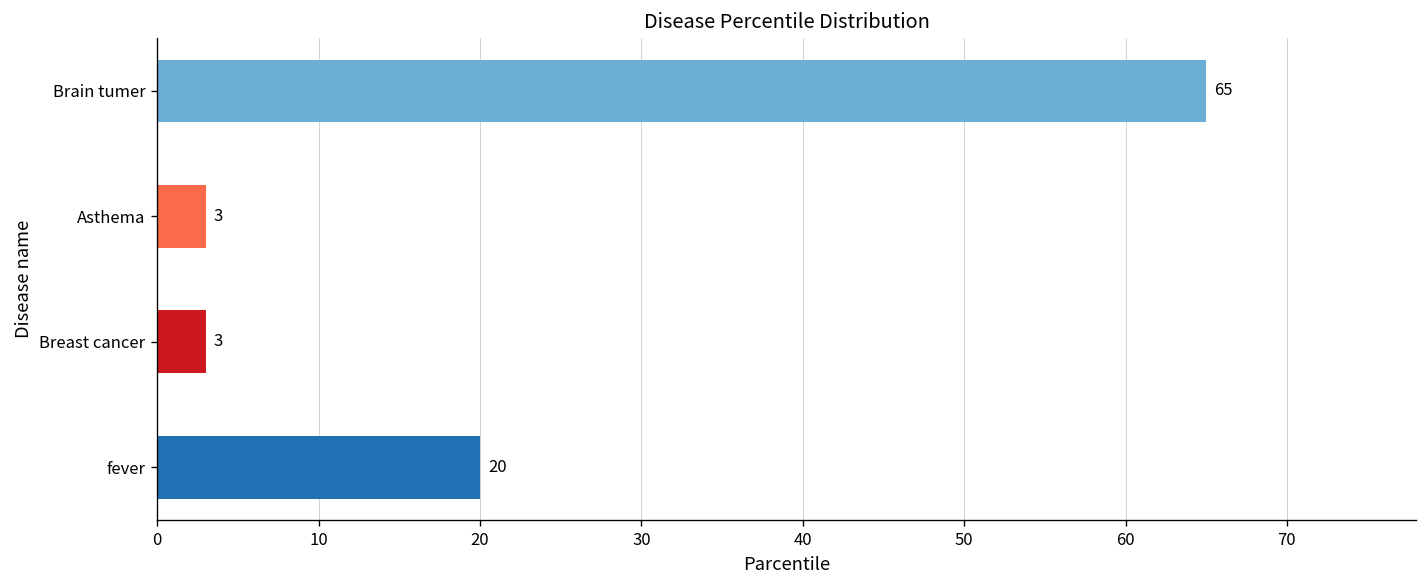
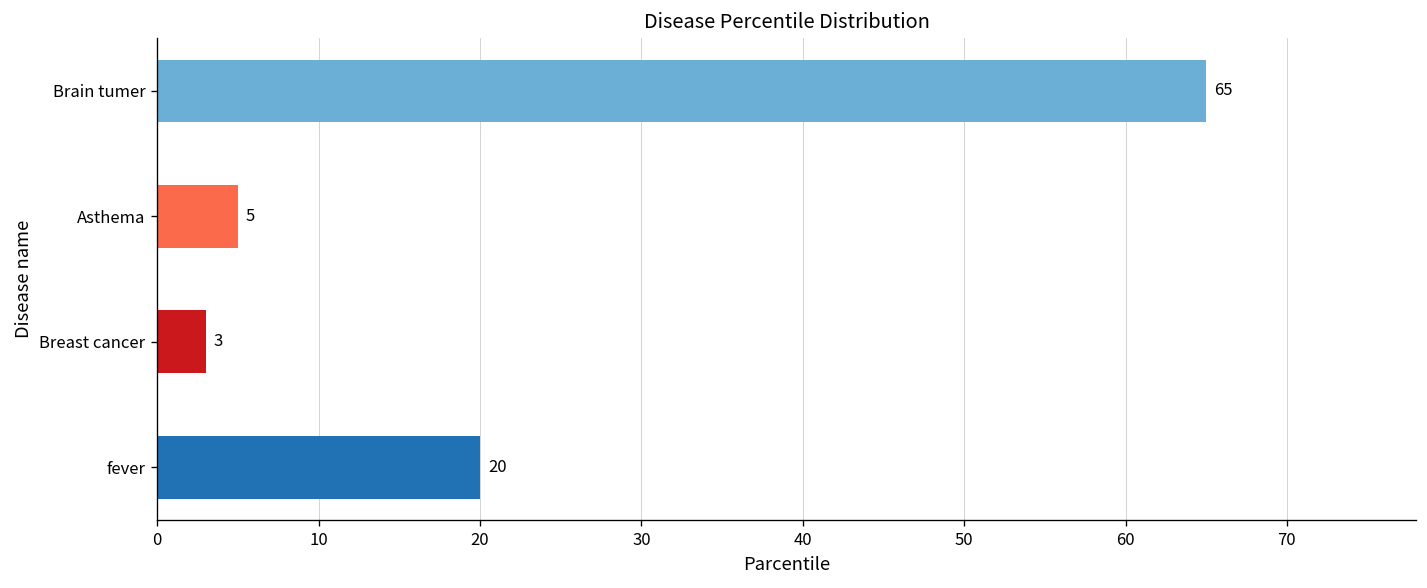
  {
    "Brain tumer": 65,
-   "Asthema": 3,
+   "Asthema": 5,
    "Breast cancer": 3,
    "fever": 20
  }
